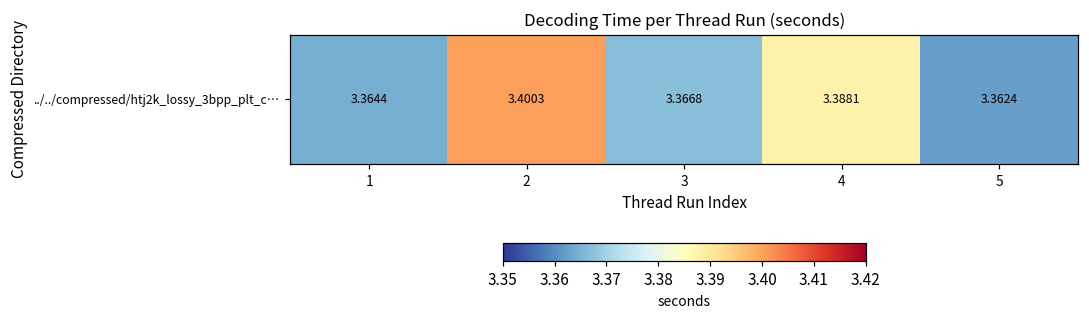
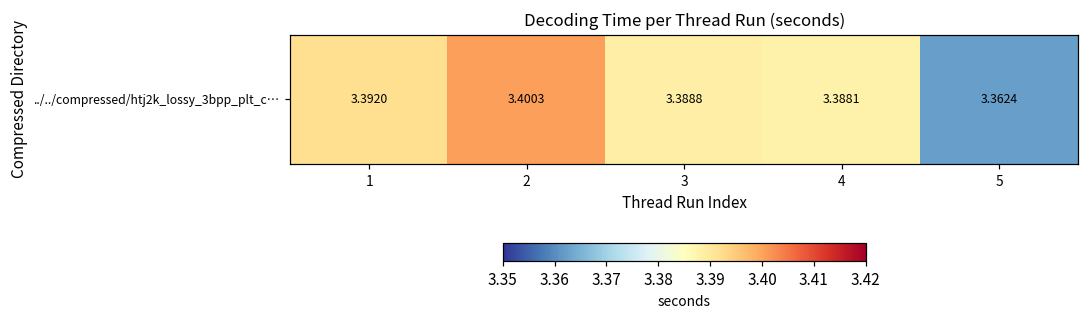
  {
    "../../compressed/htj2k_lossy_3bpp_plt_c…": {
-     "1": 3.3644,
+     "1": 3.3920,
      "2": 3.4003,
-     "3": 3.3668,
+     "3": 3.3888,
      "4": 3.3881,
      "5": 3.3624
    }
  }
